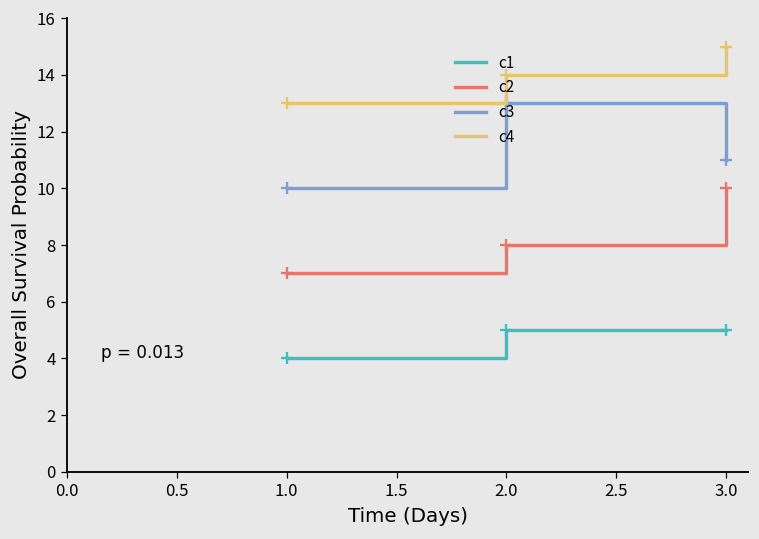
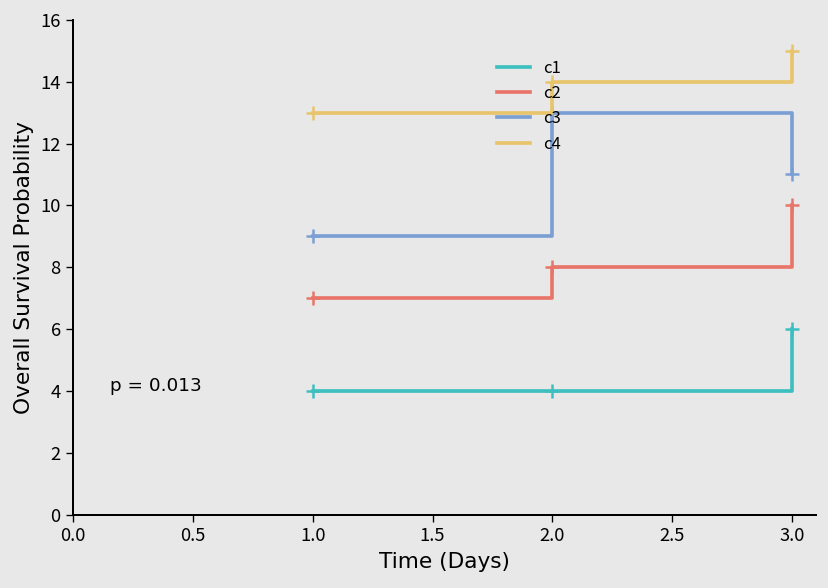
  {
    "c1": {
      "1.0": 4,
-     "2.0": 5,
-     "3.0": 5
+     "2.0": 4,
+     "3.0": 6
    },
    "c2": {
      "1.0": 7,
      "2.0": 8,
      "3.0": 10
    },
    "c3": {
-     "1.0": 10,
+     "1.0": 9,
      "2.0": 13,
      "3.0": 11
    },
    "c4": {
      "1.0": 13,
      "2.0": 14,
      "3.0": 15
    }
  }
